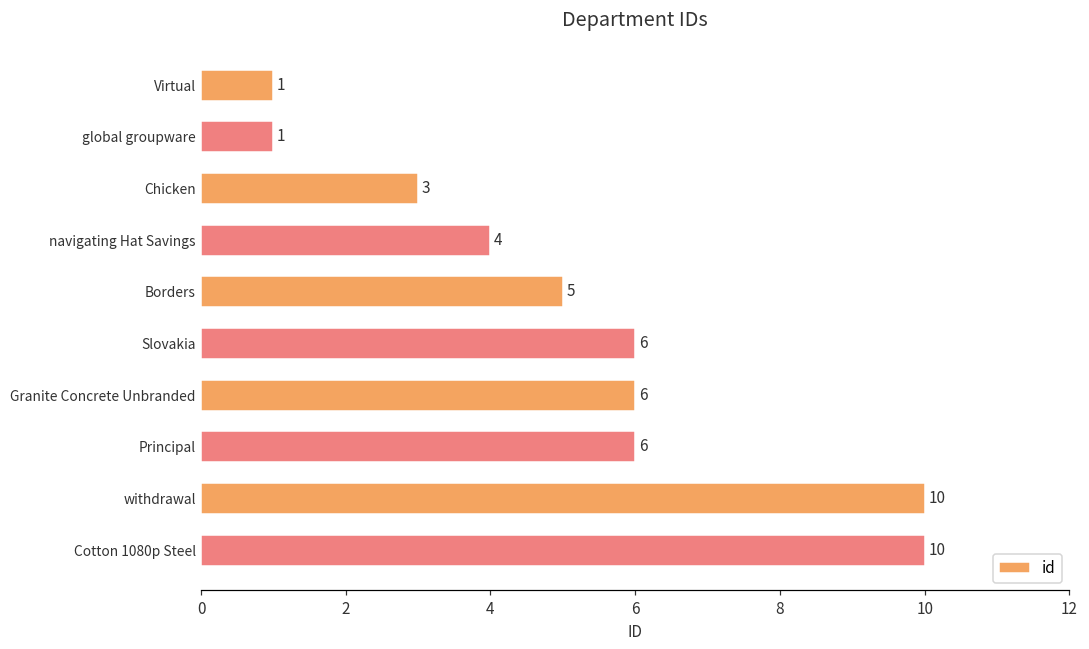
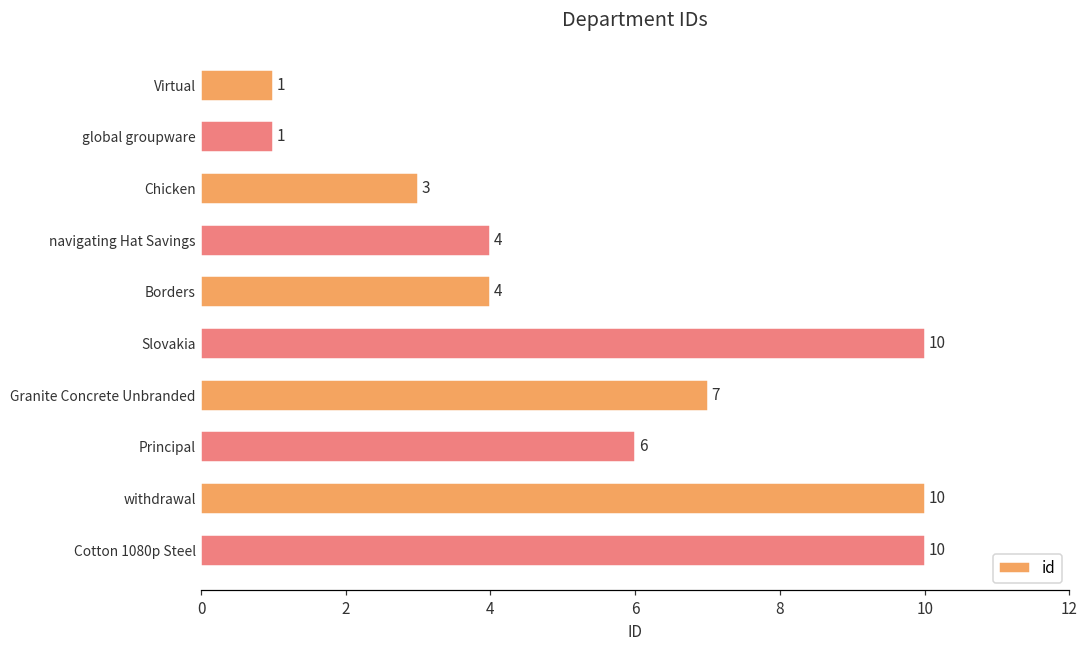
  {
    "Virtual": 1,
    "global groupware": 1,
    "Chicken": 3,
    "navigating Hat Savings": 4,
-   "Borders": 5,
-   "Slovakia": 6,
-   "Granite Concrete Unbranded": 6,
+   "Borders": 4,
+   "Slovakia": 10,
+   "Granite Concrete Unbranded": 7,
    "Principal": 6,
    "withdrawal": 10,
    "Cotton 1080p Steel": 10
  }
